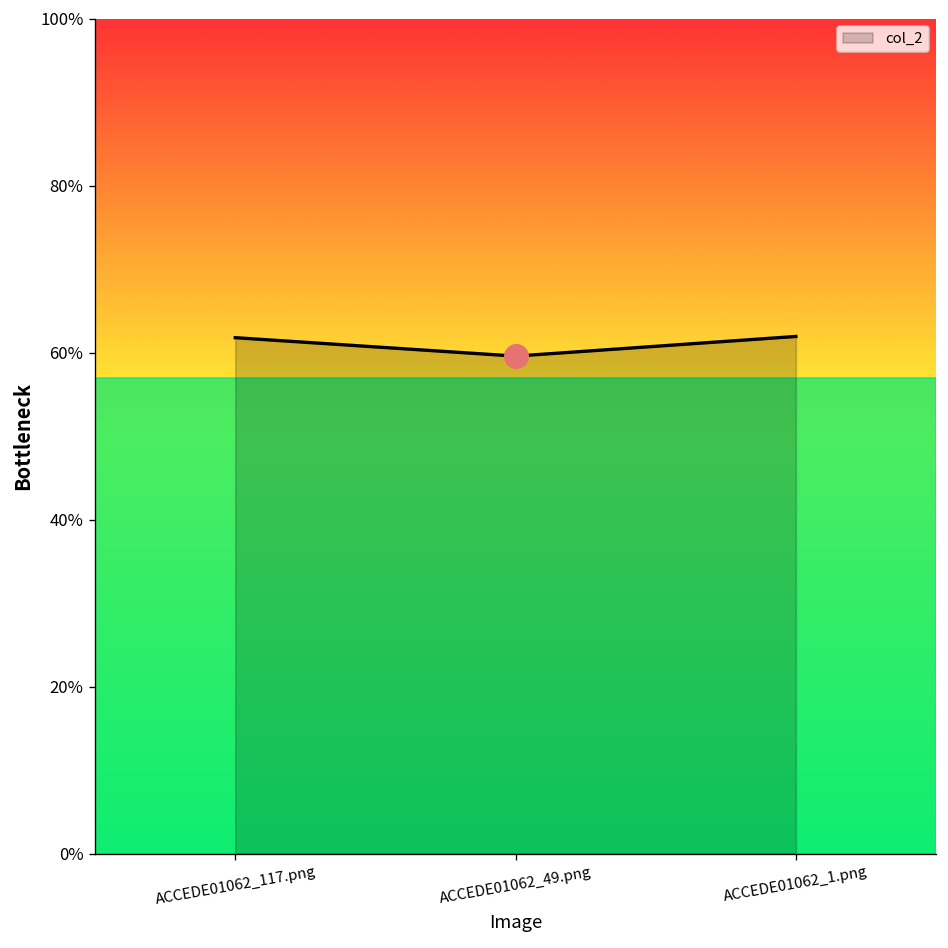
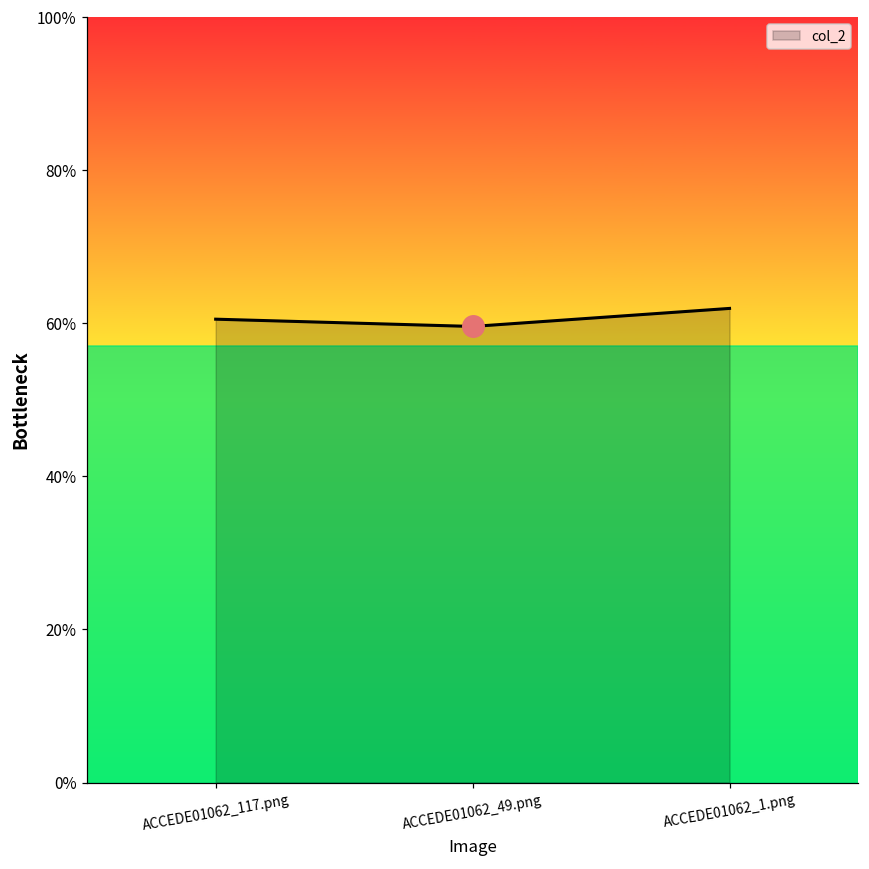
  {
    "col_2": {
-     "ACCEDE01062_117.png": "62%",
+     "ACCEDE01062_117.png": "61%",
      "ACCEDE01062_1.png": "62%"
    }
  }
